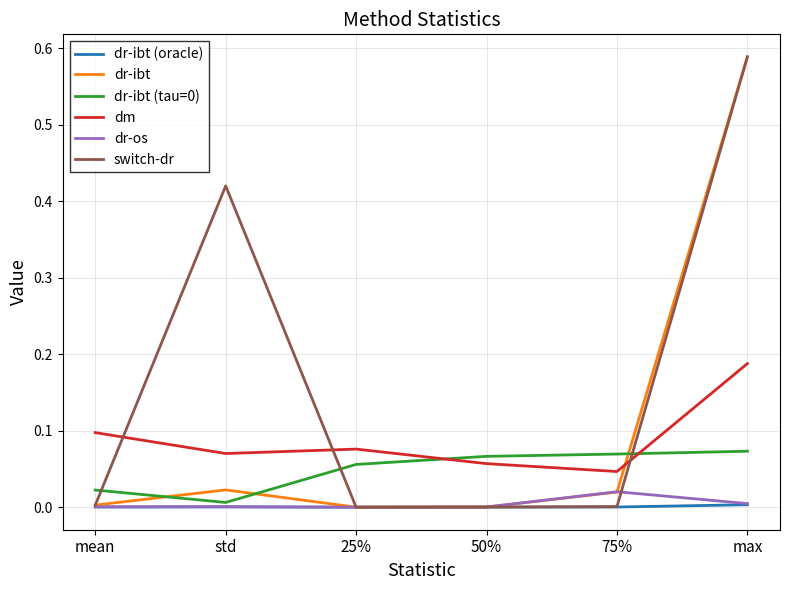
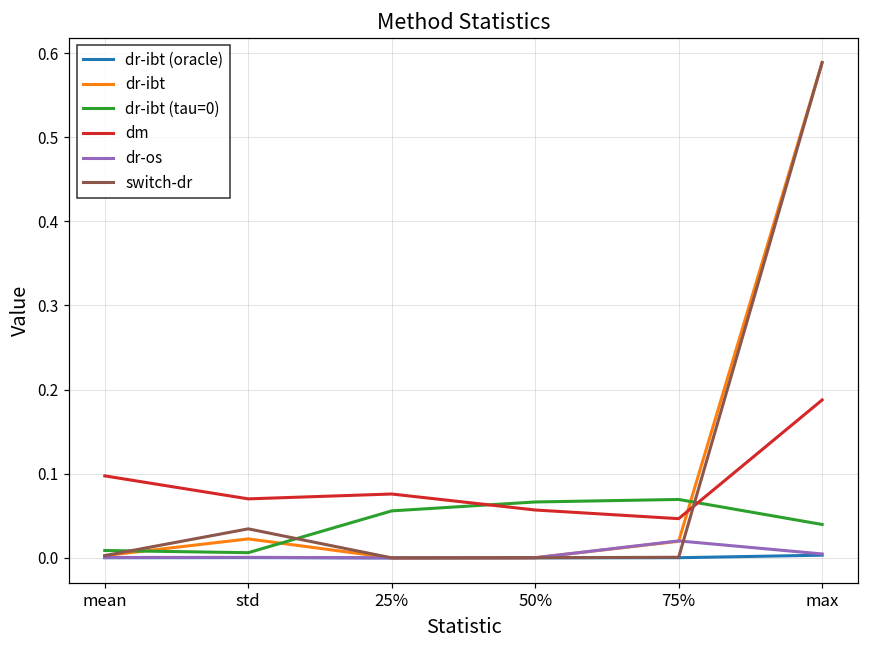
  {
    "dr-ibt": {
      "std": 0.02
    },
    "dr-ibt (tau=0)": {
-     "mean": 0.02,
+     "mean": 0.01,
      "std": 0.01,
      "25%": 0.06,
      "50%": 0.07,
      "75%": 0.07,
-     "max": 0.07
+     "max": 0.04
    },
    "dm": {
      "mean": 0.10,
      "std": 0.07,
      "25%": 0.08,
      "50%": 0.06,
      "75%": 0.05,
      "max": 0.19
    },
    "switch-dr": {
-     "std": 0.42
+     "std": 0.03
    }
  }
